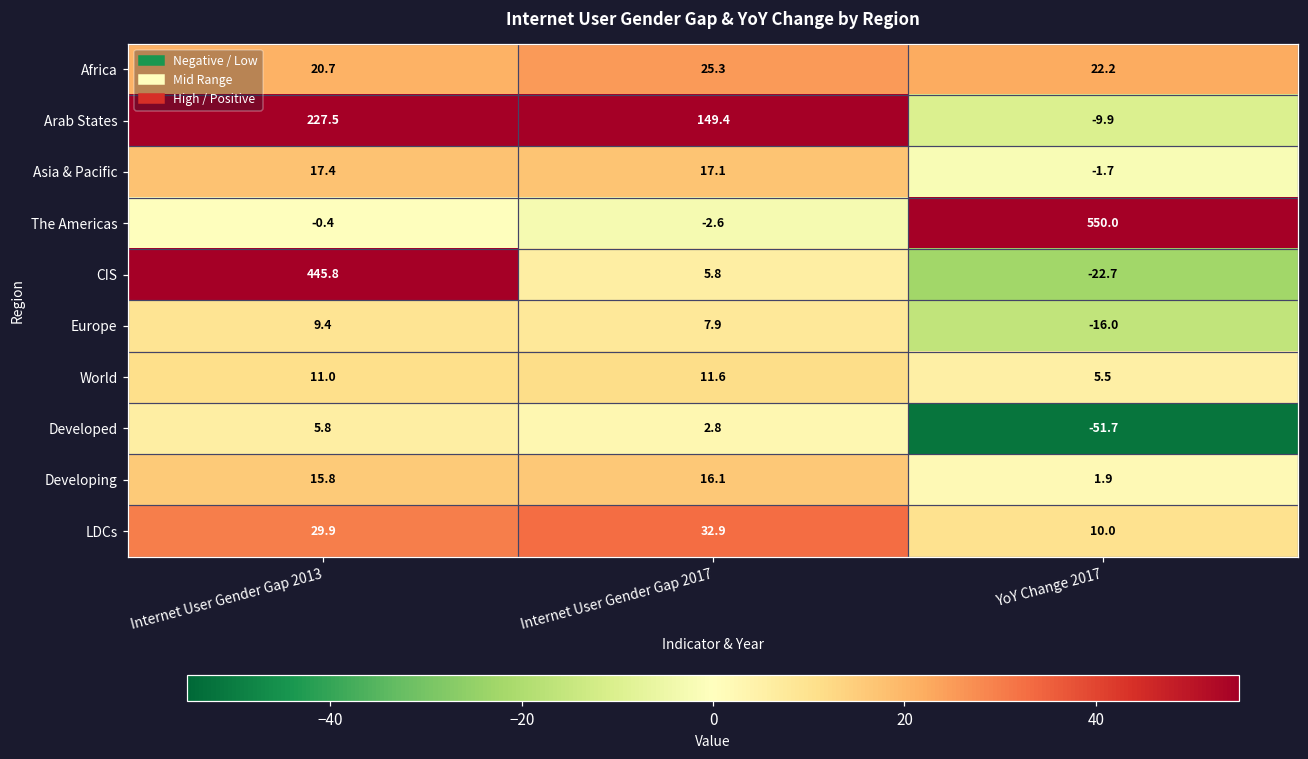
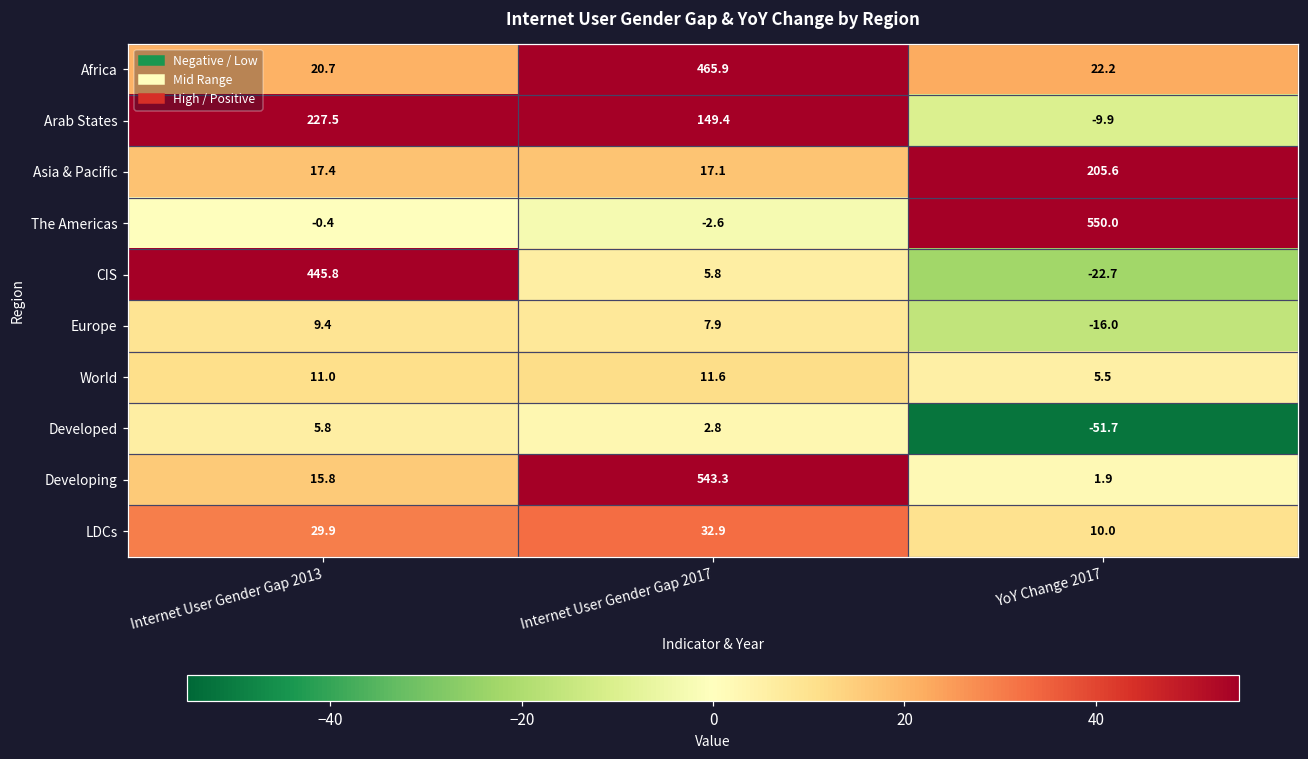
  {
    "Africa": {
      "Internet User Gender Gap 2013": 20.7,
-     "Internet User Gender Gap 2017": 25.3,
+     "Internet User Gender Gap 2017": 465.9,
      "YoY Change 2017": 22.2
    },
    "Arab States": {
      "Internet User Gender Gap 2013": 227.5,
      "Internet User Gender Gap 2017": 149.4,
      "YoY Change 2017": -9.9
    },
    "Asia & Pacific": {
      "Internet User Gender Gap 2013": 17.4,
      "Internet User Gender Gap 2017": 17.1,
-     "YoY Change 2017": -1.7
+     "YoY Change 2017": 205.6
    },
    "The Americas": {
      "Internet User Gender Gap 2013": -0.4,
      "Internet User Gender Gap 2017": -2.6,
      "YoY Change 2017": 550.0
    },
    "CIS": {
      "Internet User Gender Gap 2013": 445.8,
      "Internet User Gender Gap 2017": 5.8,
      "YoY Change 2017": -22.7
    },
    "Europe": {
      "Internet User Gender Gap 2013": 9.4,
      "Internet User Gender Gap 2017": 7.9,
      "YoY Change 2017": -16.0
    },
    "World": {
      "Internet User Gender Gap 2013": 11.0,
      "Internet User Gender Gap 2017": 11.6,
      "YoY Change 2017": 5.5
    },
    "Developed": {
      "Internet User Gender Gap 2013": 5.8,
      "Internet User Gender Gap 2017": 2.8,
      "YoY Change 2017": -51.7
    },
    "Developing": {
      "Internet User Gender Gap 2013": 15.8,
-     "Internet User Gender Gap 2017": 16.1,
+     "Internet User Gender Gap 2017": 543.3,
      "YoY Change 2017": 1.9
    },
    "LDCs": {
      "Internet User Gender Gap 2013": 29.9,
      "Internet User Gender Gap 2017": 32.9,
      "YoY Change 2017": 10.0
    }
  }
